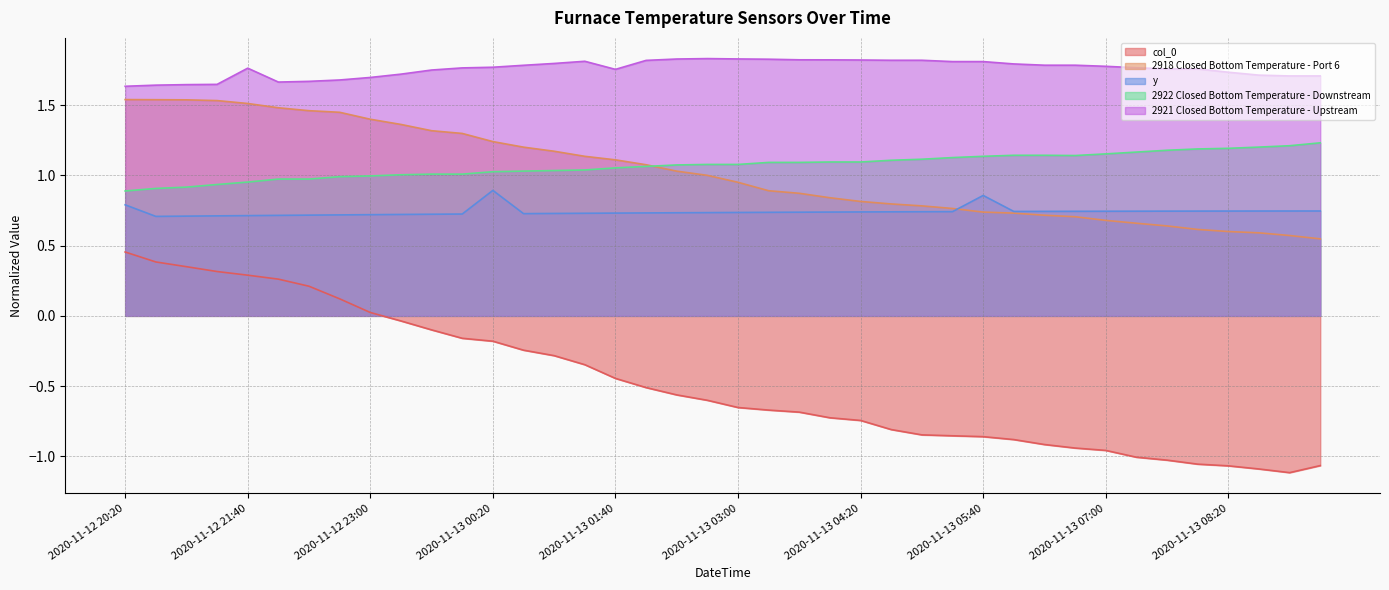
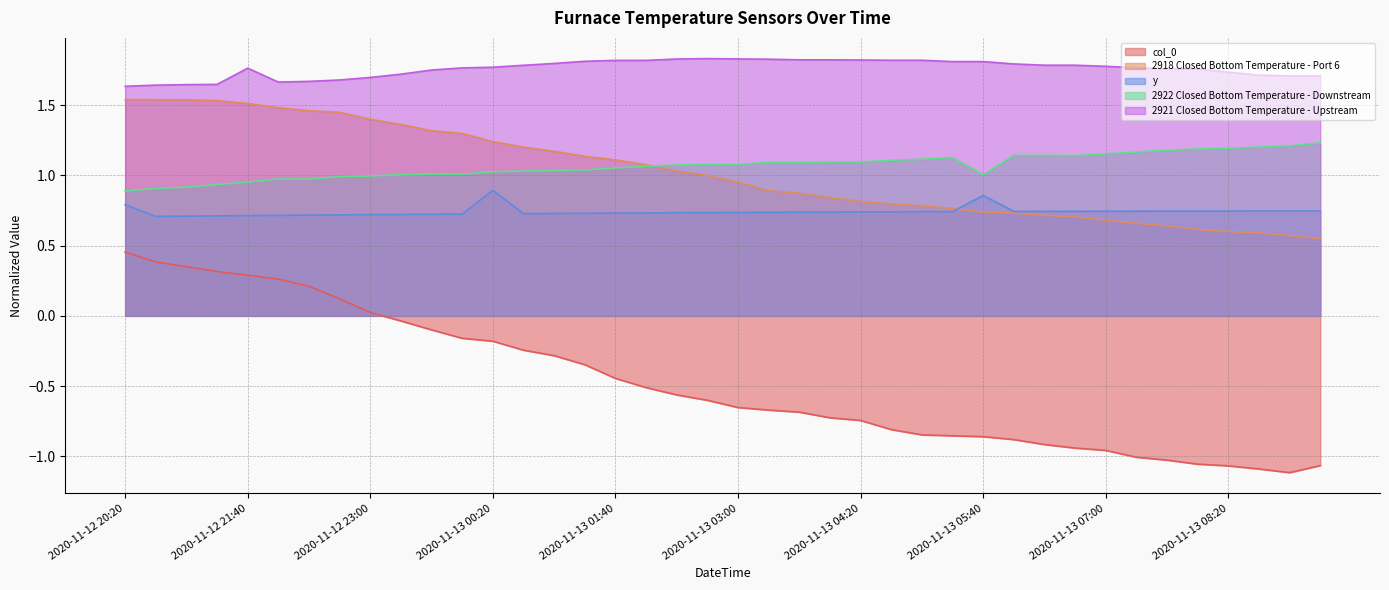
  {
    "y": {
      "2020-11-12 20:20": 0.79,
      "2020-11-12 21:40": 0.71,
      "2020-11-12 23:00": 0.72,
      "2020-11-13 00:20": 0.89,
      "2020-11-13 01:40": 0.73,
      "2020-11-13 03:00": 0.74,
      "2020-11-13 04:20": 0.74,
      "2020-11-13 05:40": 0.86,
      "2020-11-13 07:00": 0.75,
      "2020-11-13 08:20": 0.75
    },
    "2922 Closed Bottom Temperature - Downstream": {
      "2020-11-12 20:20": 0.89,
      "2020-11-12 21:40": 0.95,
      "2020-11-12 23:00": 1.00,
      "2020-11-13 00:20": 1.03,
      "2020-11-13 01:40": 1.05,
      "2020-11-13 03:00": 1.08,
      "2020-11-13 04:20": 1.10,
-     "2020-11-13 05:40": 1.14,
+     "2020-11-13 05:40": 1.01,
      "2020-11-13 07:00": 1.15,
      "2020-11-13 08:20": 1.19
    },
    "2921 Closed Bottom Temperature - Upstream": {
      "2020-11-12 20:20": 1.64,
      "2020-11-12 21:40": 1.76,
      "2020-11-12 23:00": 1.70,
      "2020-11-13 00:20": 1.77,
-     "2020-11-13 01:40": 1.76,
+     "2020-11-13 01:40": 1.82,
      "2020-11-13 03:00": 1.83,
      "2020-11-13 04:20": 1.82,
      "2020-11-13 05:40": 1.81,
      "2020-11-13 07:00": 1.78
    }
  }
